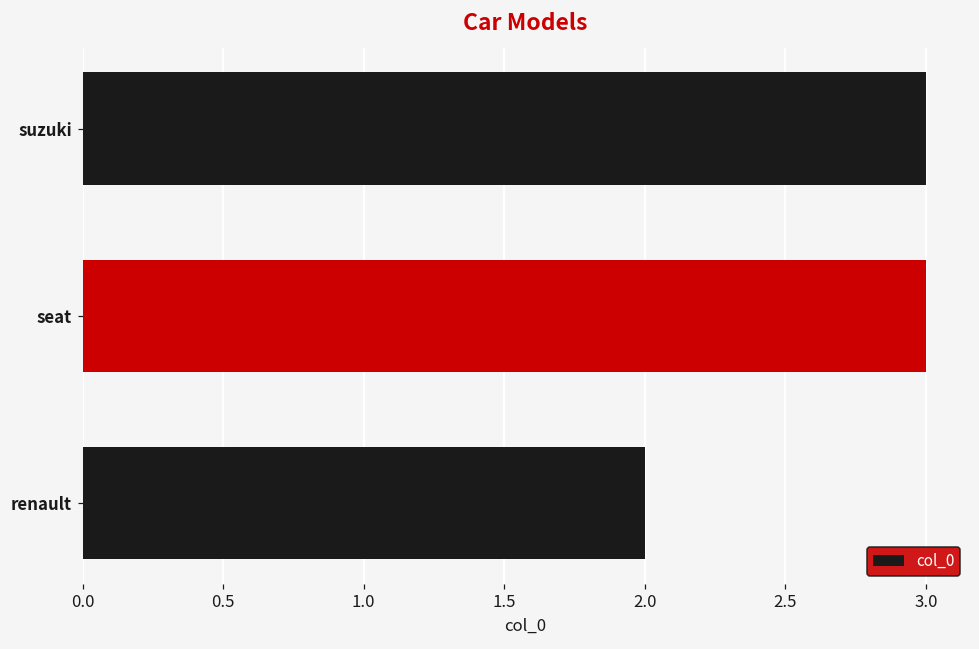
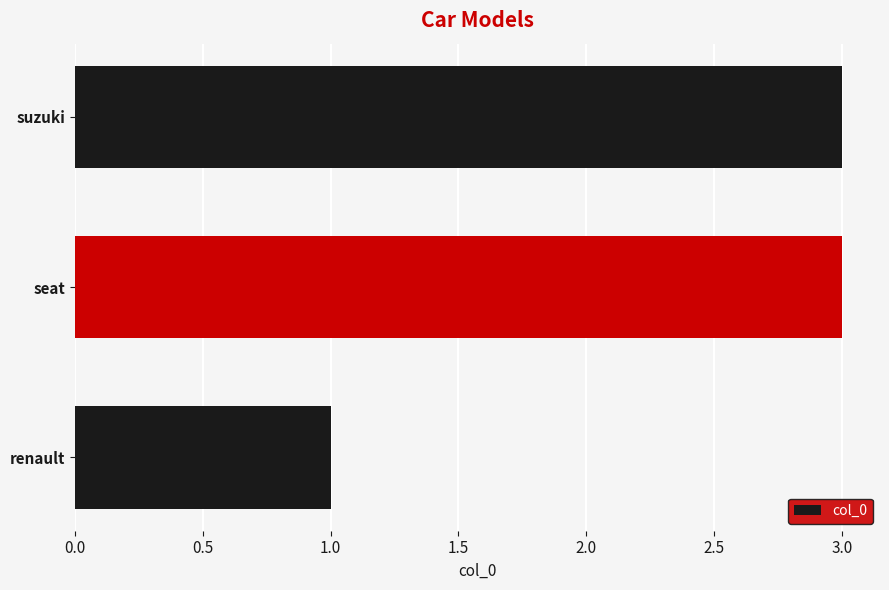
  {
    "suzuki": 3,
    "seat": 3,
-   "renault": 2
+   "renault": 1
  }
